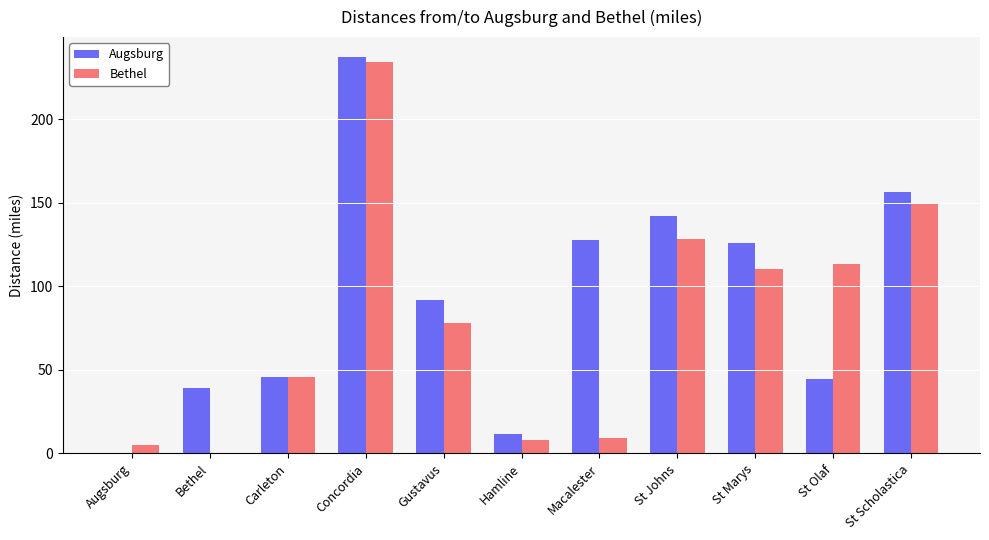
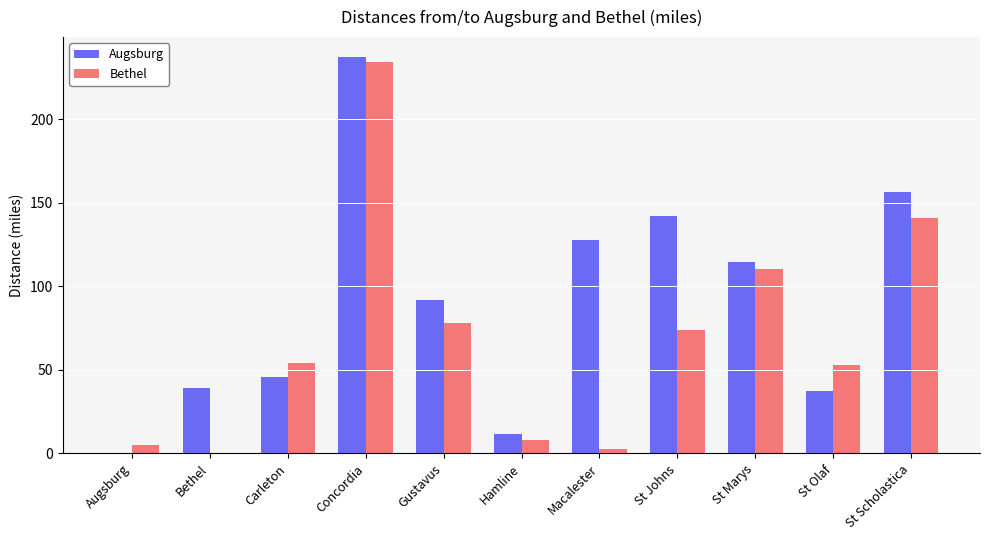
  {
    "Augsburg": {
      "Bethel": 39,
      "Carleton": 45,
      "Concordia": 237,
      "Gustavus": 92,
      "Hamline": 11,
      "Macalester": 128,
      "St Johns": 142,
-     "St Marys": 126,
-     "St Olaf": 44,
+     "St Marys": 115,
+     "St Olaf": 37,
      "St Scholastica": 157
    },
    "Bethel": {
      "Augsburg": 5,
-     "Carleton": 46,
+     "Carleton": 54,
      "Concordia": 234,
      "Gustavus": 78,
      "Hamline": 8,
-     "Macalester": 9,
-     "St Johns": 128,
+     "Macalester": 3,
+     "St Johns": 74,
      "St Marys": 110,
-     "St Olaf": 113,
-     "St Scholastica": 149
+     "St Olaf": 53,
+     "St Scholastica": 141
    }
  }
